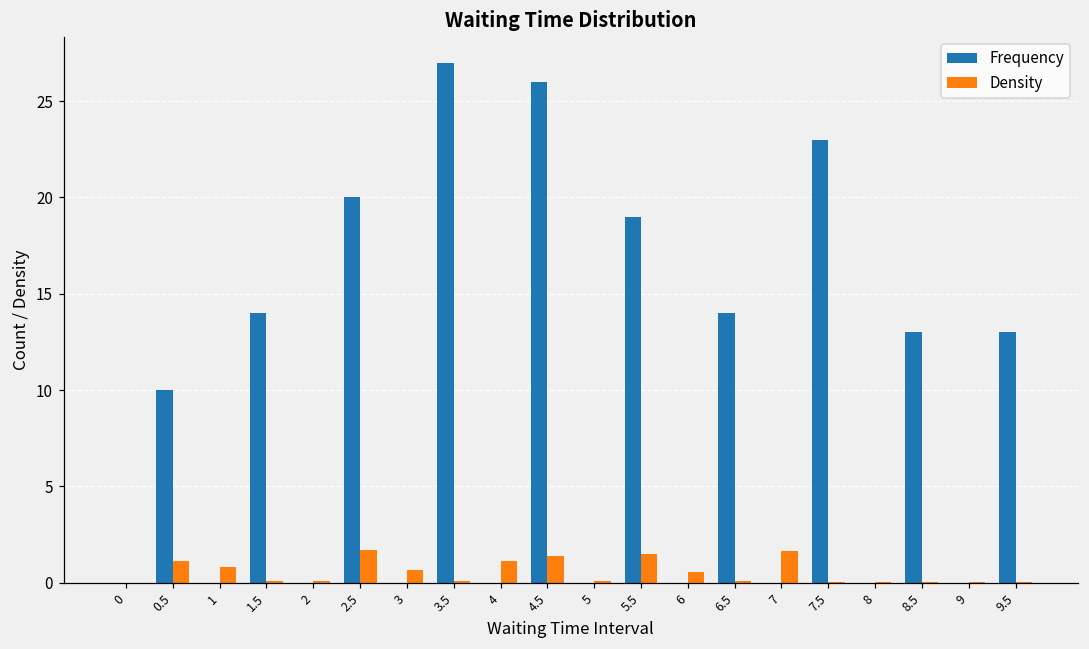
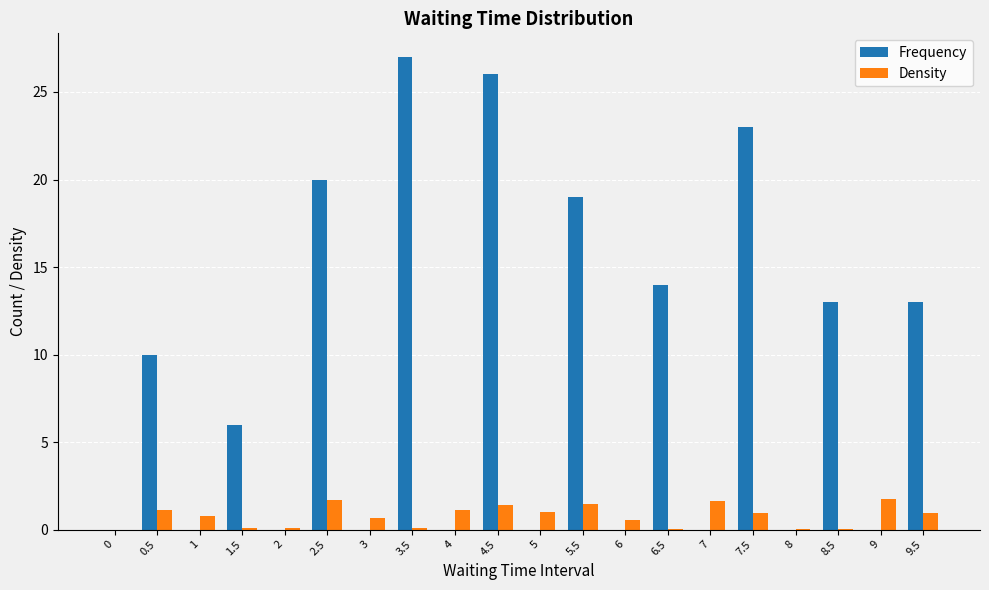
  {
    "Frequency": {
      "0": 0,
      "0.5": 10,
      "1": 0,
-     "1.5": 14,
+     "1.5": 6,
      "2": 0,
      "2.5": 20,
      "3": 0,
      "3.5": 27,
      "4": 0,
      "4.5": 26,
      "5": 0,
      "5.5": 19,
      "6": 0,
      "6.5": 14,
      "7": 0,
      "7.5": 23,
      "8": 0,
      "8.5": 13,
      "9": 0,
      "9.5": 13
    },
    "Density": {
      "0": 0.0,
      "0.5": 1.1,
      "1": 0.8,
      "2.5": 1.7,
      "3": 0.7,
      "4": 1.1,
      "4.5": 1.4,
-     "5": 0.1,
+     "5": 1.0,
      "5.5": 1.5,
      "6": 0.5,
      "7": 1.7,
-     "7.5": 0.1,
-     "9": 0.0,
-     "9.5": 0.0
+     "7.5": 0.9,
+     "9": 1.7,
+     "9.5": 1.0
    }
  }
